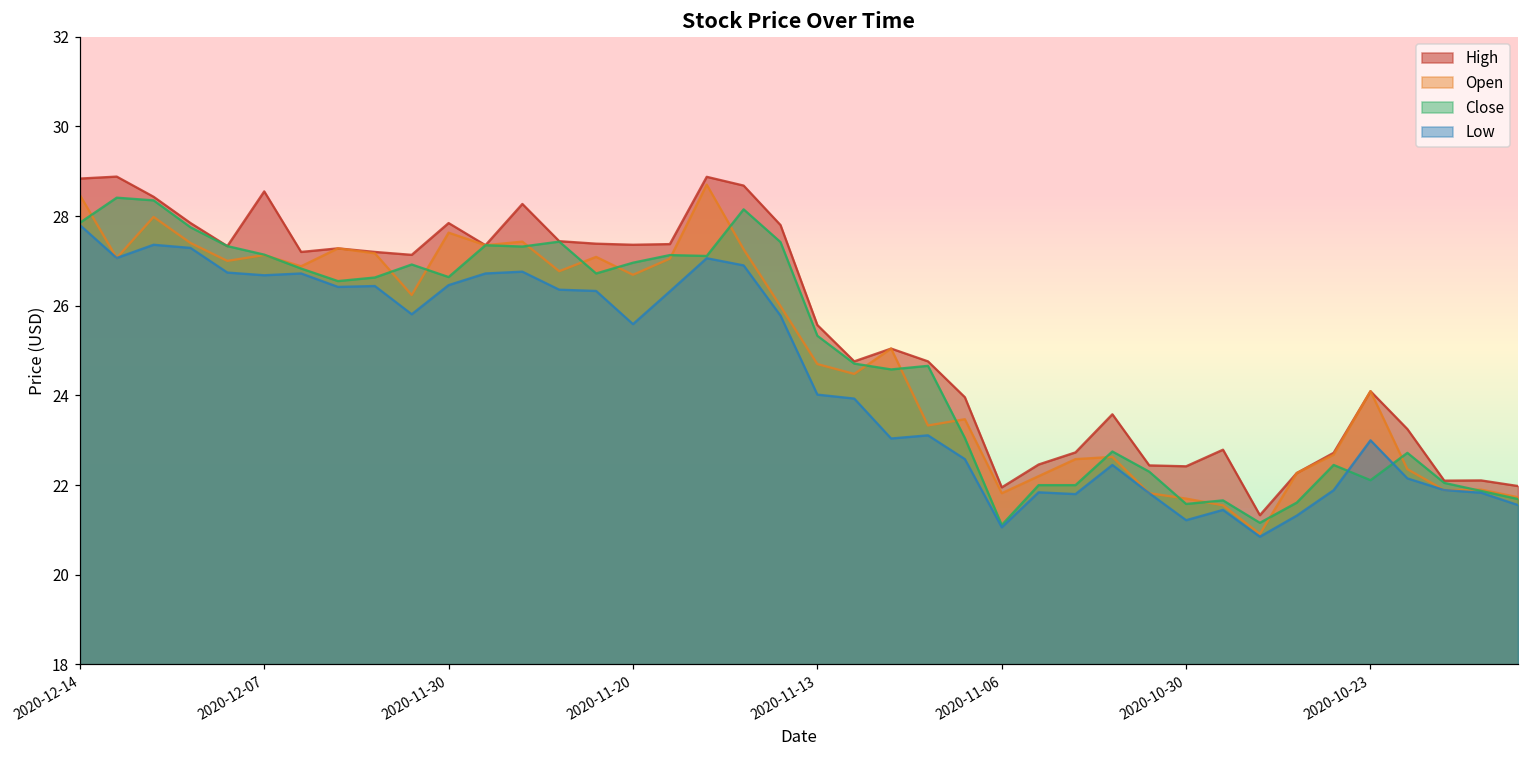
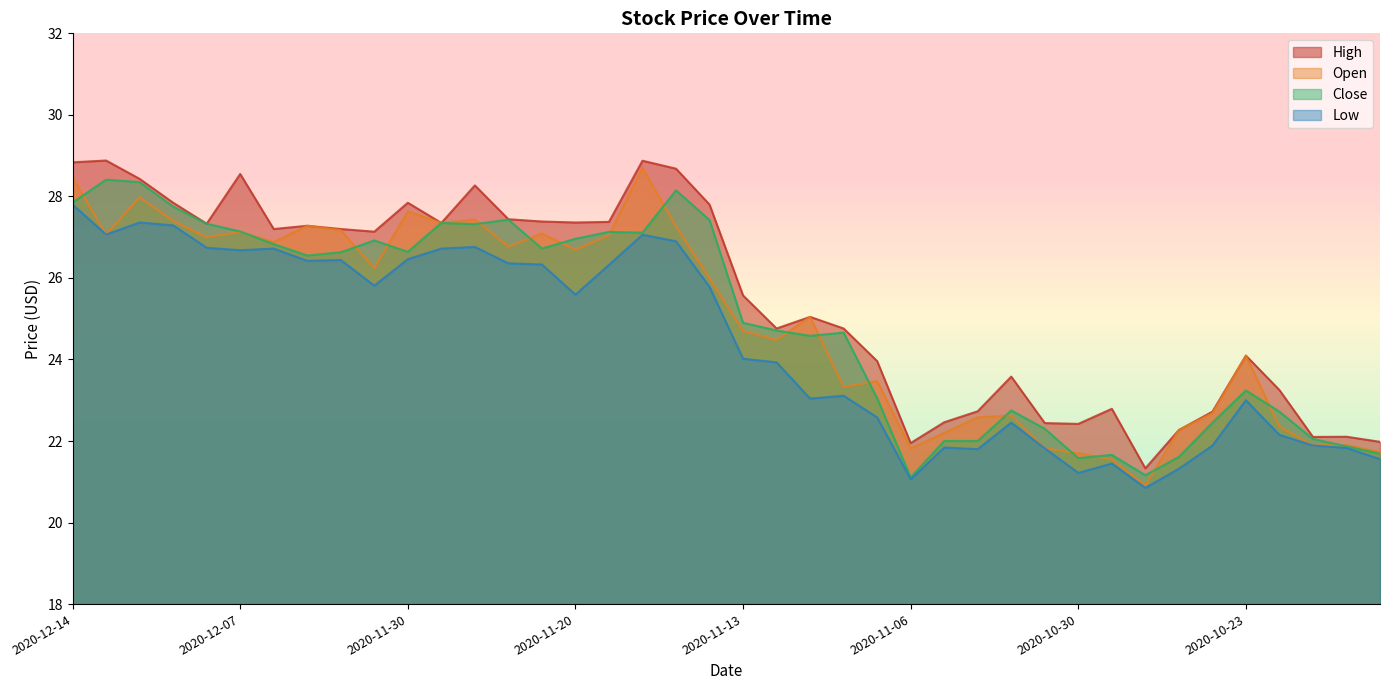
  {
    "High": {
      "2020-12-14": 28.8,
      "2020-12-07": 28.6,
      "2020-11-30": 27.8,
      "2020-11-20": 27.4,
      "2020-11-13": 25.6,
      "2020-11-06": 22.0,
      "2020-10-30": 22.4
    },
    "Open": {
      "2020-12-14": 28.5,
      "2020-11-30": 27.6,
      "2020-11-20": 26.7,
      "2020-11-13": 24.7,
      "2020-11-06": 21.8,
      "2020-10-30": 21.7
    },
    "Close": {
      "2020-11-30": 26.6,
      "2020-11-20": 27.0,
-     "2020-11-13": 25.3,
+     "2020-11-13": 24.9,
      "2020-10-30": 21.6,
-     "2020-10-23": 22.1
+     "2020-10-23": 23.2
    },
    "Low": {
      "2020-12-07": 26.7,
      "2020-11-30": 26.5,
      "2020-11-20": 25.6,
      "2020-11-13": 24.0,
      "2020-10-30": 21.2,
      "2020-10-23": 23.0
    }
  }
